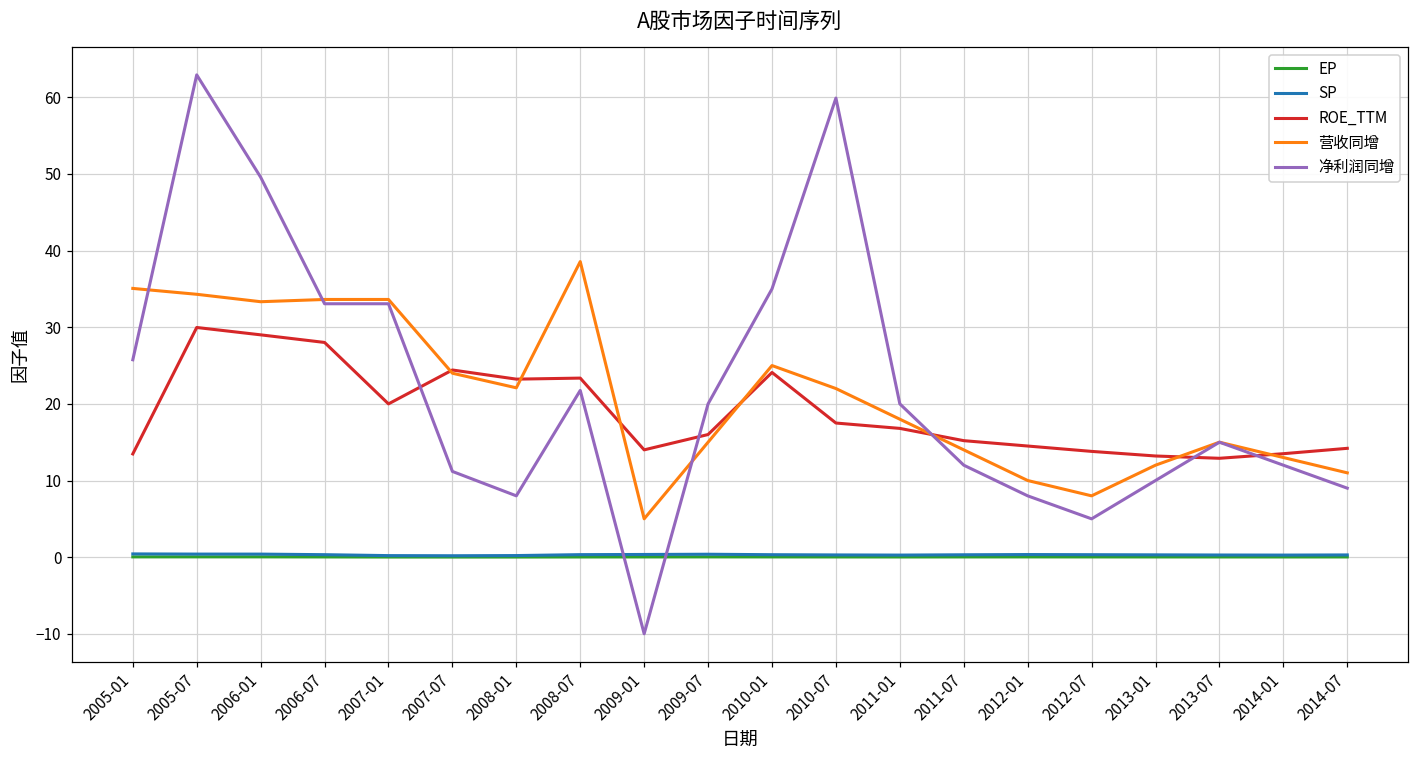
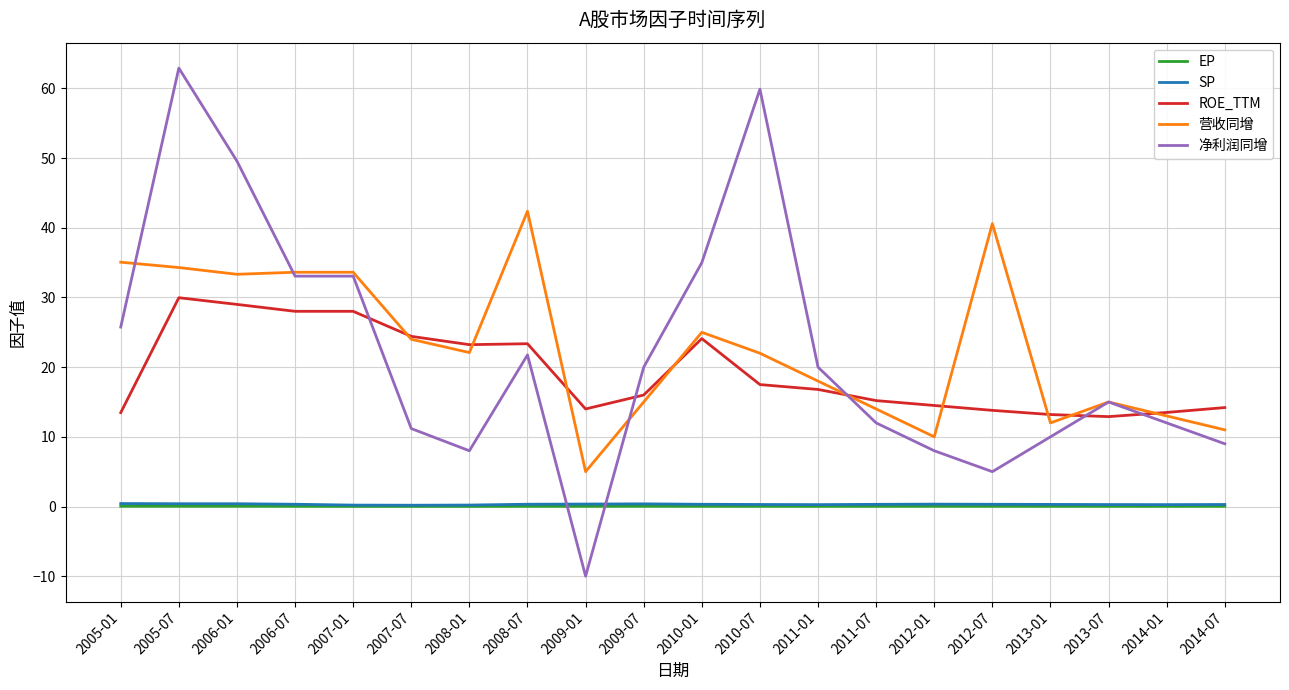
  {
    "EP": {
      "2005-01": 0
    },
    "SP": {
      "2005-01": 0
    },
    "ROE_TTM": {
      "2005-01": 13,
      "2005-07": 30,
      "2006-01": 29,
      "2006-07": 28,
-     "2007-01": 20,
+     "2007-01": 28,
      "2007-07": 24,
      "2008-01": 23,
      "2008-07": 23,
      "2009-01": 14,
      "2009-07": 16,
      "2010-01": 24,
      "2010-07": 18,
      "2011-01": 17,
      "2011-07": 15,
      "2012-01": 15,
      "2012-07": 14,
      "2013-01": 13,
      "2013-07": 13,
      "2014-01": 14,
      "2014-07": 14
    },
    "营收同增": {
      "2005-01": 35,
      "2005-07": 34,
      "2006-01": 33,
      "2006-07": 34,
      "2007-01": 34,
      "2007-07": 24,
      "2008-01": 22,
-     "2008-07": 39,
+     "2008-07": 42,
      "2009-01": 5,
      "2009-07": 15,
      "2010-01": 25,
      "2010-07": 22,
      "2011-01": 18,
      "2011-07": 14,
      "2012-01": 10,
-     "2012-07": 8,
+     "2012-07": 41,
      "2013-01": 12,
      "2014-01": 13,
      "2014-07": 11
    },
    "净利润同增": {
      "2005-01": 26,
      "2005-07": 63,
      "2006-01": 50,
      "2006-07": 33,
      "2007-01": 33,
      "2007-07": 11,
      "2008-01": 8,
      "2008-07": 22,
      "2009-01": -10,
      "2009-07": 20,
      "2010-01": 35,
      "2010-07": 60,
      "2011-01": 20,
      "2011-07": 12,
      "2012-01": 8,
      "2012-07": 5,
      "2013-01": 10,
      "2014-01": 12,
      "2014-07": 9
    }
  }
